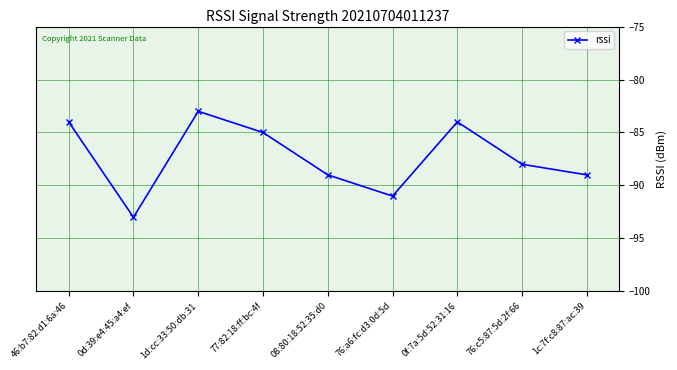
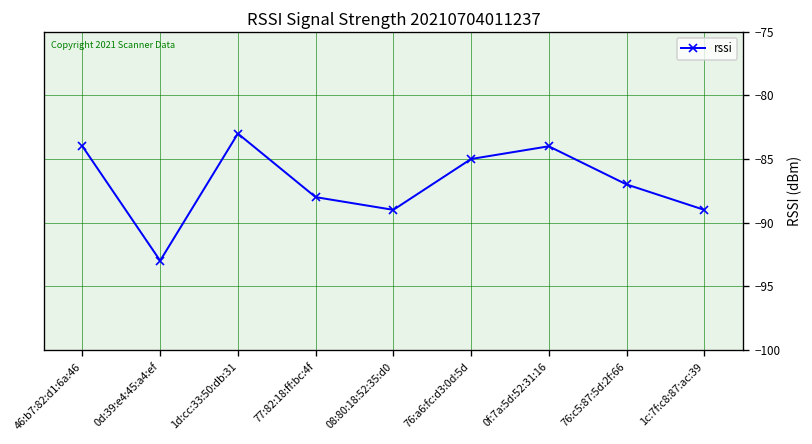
  {
    "46:b7:82:d1:6a:46": -84,
    "0d:39:e4:45:a4:ef": -93,
    "1d:cc:33:50:db:31": -83,
-   "77:82:18:ff:bc:4f": -85,
+   "77:82:18:ff:bc:4f": -88,
    "08:80:18:52:35:d0": -89,
-   "76:a6:fc:d3:0d:5d": -91,
+   "76:a6:fc:d3:0d:5d": -85,
    "0f:7a:5d:52:31:16": -84,
-   "76:c5:87:5d:2f:66": -88,
+   "76:c5:87:5d:2f:66": -87,
    "1c:7f:c8:87:ac:39": -89
  }
